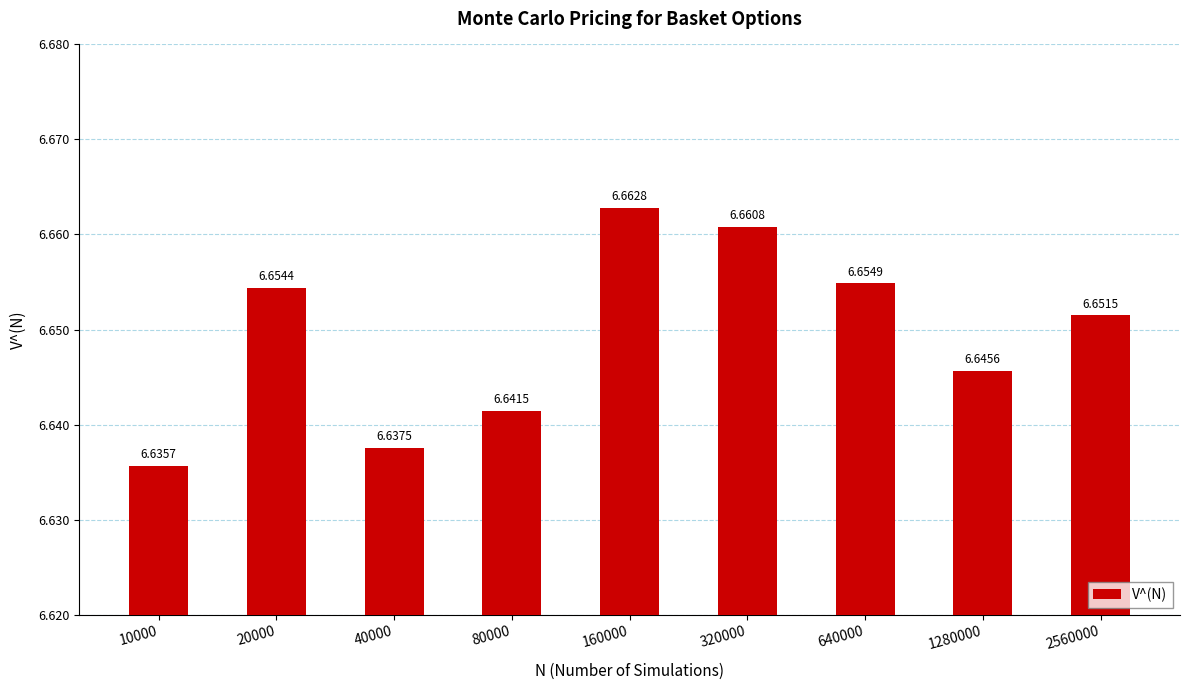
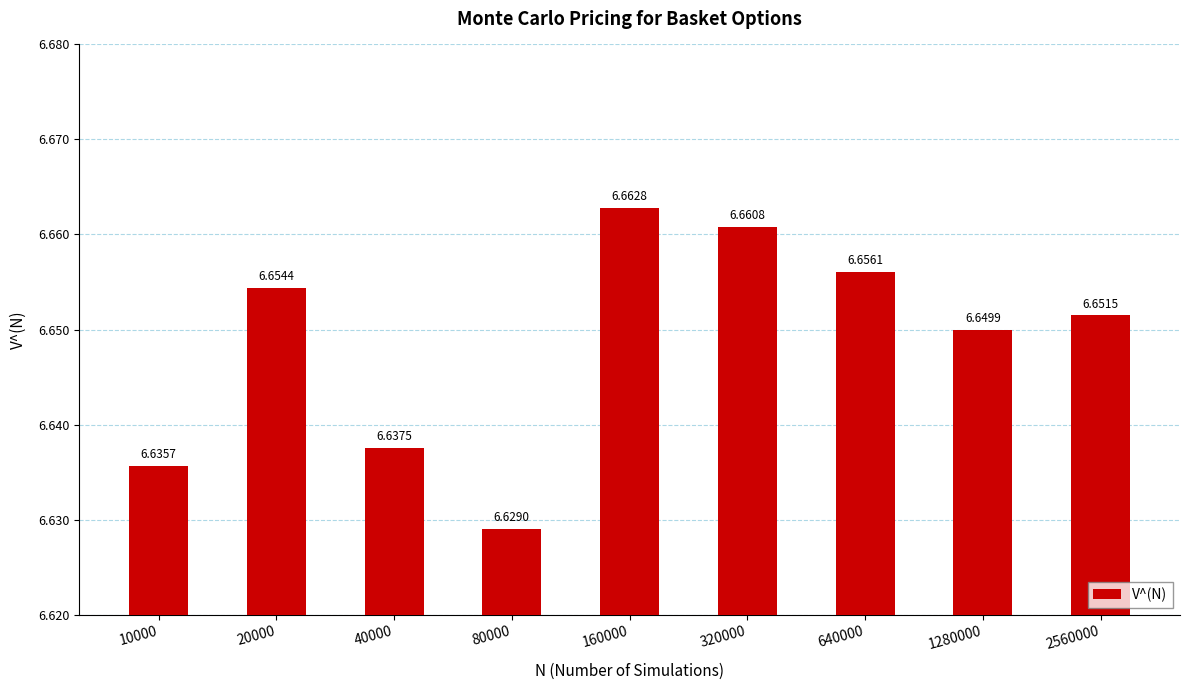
  {
    "10000": 6.6357,
    "20000": 6.6544,
    "40000": 6.6375,
-   "80000": 6.6415,
+   "80000": 6.6290,
    "160000": 6.6628,
    "320000": 6.6608,
-   "640000": 6.6549,
-   "1280000": 6.6456,
+   "640000": 6.6561,
+   "1280000": 6.6499,
    "2560000": 6.6515
  }
